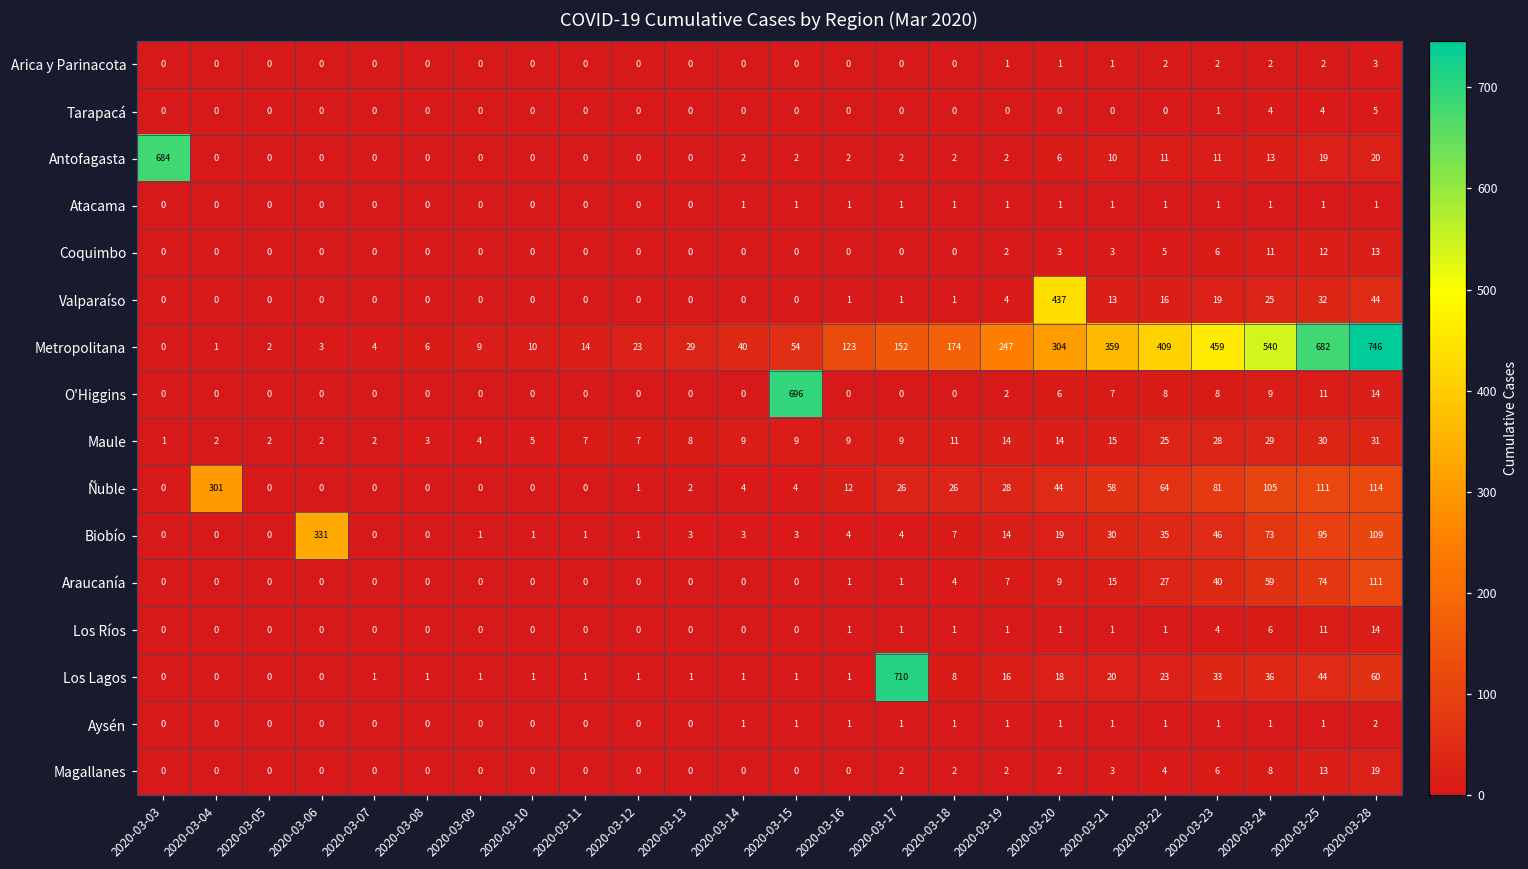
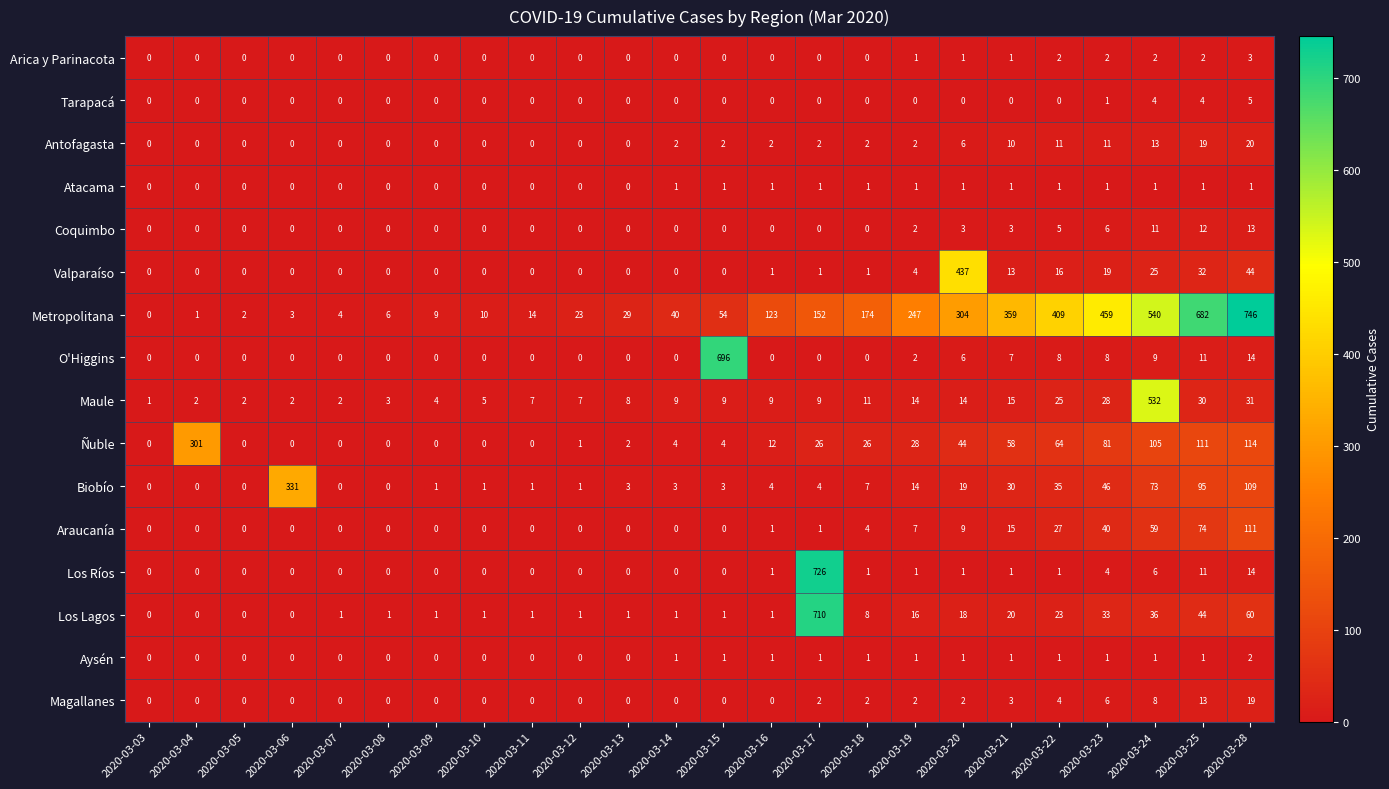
  {
    "Antofagasta": {
-     "2020-03-03": 684,
+     "2020-03-03": 0,
      "2020-03-04": 0,
      "2020-03-05": 0,
      "2020-03-06": 0,
      "2020-03-07": 0,
      "2020-03-08": 0,
      "2020-03-09": 0,
      "2020-03-10": 0,
      "2020-03-11": 0,
      "2020-03-12": 0,
      "2020-03-13": 0,
      "2020-03-14": 2,
      "2020-03-15": 2,
      "2020-03-16": 2,
      "2020-03-17": 2,
      "2020-03-18": 2,
      "2020-03-19": 2,
      "2020-03-20": 6,
      "2020-03-21": 10,
      "2020-03-22": 11,
      "2020-03-23": 11,
      "2020-03-24": 13,
      "2020-03-25": 19,
      "2020-03-28": 20
    },
    "Maule": {
      "2020-03-03": 1,
      "2020-03-04": 2,
      "2020-03-05": 2,
      "2020-03-06": 2,
      "2020-03-07": 2,
      "2020-03-08": 3,
      "2020-03-09": 4,
      "2020-03-10": 5,
      "2020-03-11": 7,
      "2020-03-12": 7,
      "2020-03-13": 8,
      "2020-03-14": 9,
      "2020-03-15": 9,
      "2020-03-16": 9,
      "2020-03-17": 9,
      "2020-03-18": 11,
      "2020-03-19": 14,
      "2020-03-20": 14,
      "2020-03-21": 15,
      "2020-03-22": 25,
      "2020-03-23": 28,
-     "2020-03-24": 29,
+     "2020-03-24": 532,
      "2020-03-25": 30,
      "2020-03-28": 31
    },
    "Los Ríos": {
      "2020-03-03": 0,
      "2020-03-04": 0,
      "2020-03-05": 0,
      "2020-03-06": 0,
      "2020-03-07": 0,
      "2020-03-08": 0,
      "2020-03-09": 0,
      "2020-03-10": 0,
      "2020-03-11": 0,
      "2020-03-12": 0,
      "2020-03-13": 0,
      "2020-03-14": 0,
      "2020-03-15": 0,
      "2020-03-16": 1,
-     "2020-03-17": 1,
+     "2020-03-17": 726,
      "2020-03-18": 1,
      "2020-03-19": 1,
      "2020-03-20": 1,
      "2020-03-21": 1,
      "2020-03-22": 1,
      "2020-03-23": 4,
      "2020-03-24": 6,
      "2020-03-25": 11,
      "2020-03-28": 14
    }
  }
